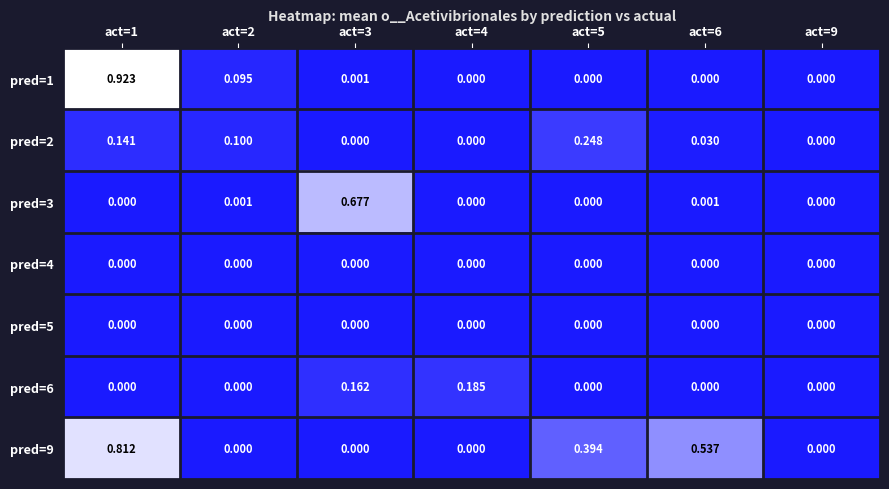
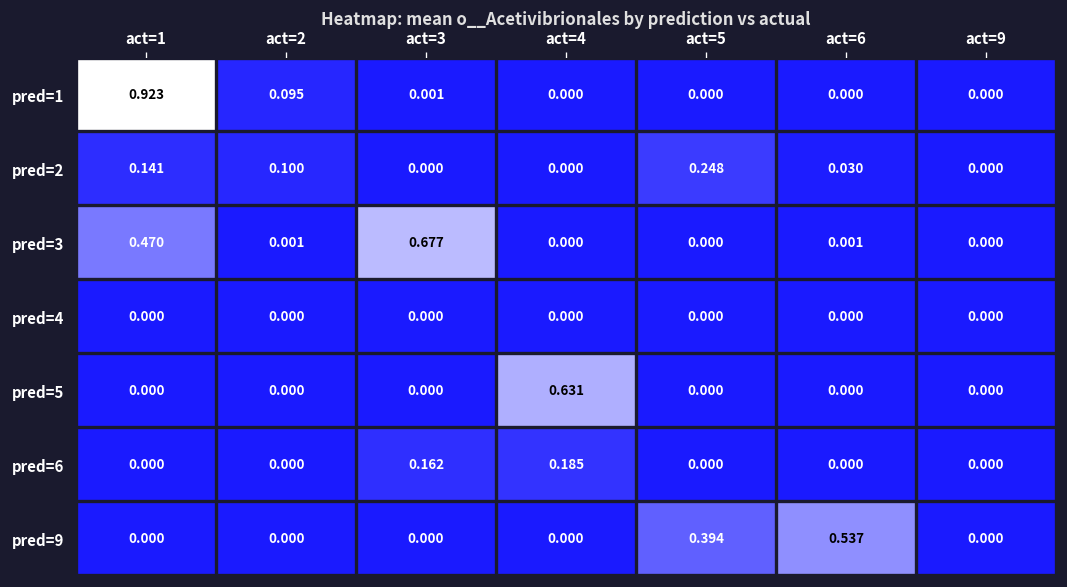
  {
    "pred=1": {
      "act=1": 0.923,
      "act=2": 0.095,
      "act=3": 0.001,
      "act=4": 0.000,
      "act=5": 0.000,
      "act=6": 0.000,
      "act=9": 0.000
    },
    "pred=2": {
      "act=1": 0.141,
      "act=2": 0.100,
      "act=3": 0.000,
      "act=4": 0.000,
      "act=5": 0.248,
      "act=6": 0.030,
      "act=9": 0.000
    },
    "pred=3": {
-     "act=1": 0.000,
+     "act=1": 0.470,
      "act=2": 0.001,
      "act=3": 0.677,
      "act=4": 0.000,
      "act=5": 0.000,
      "act=6": 0.001,
      "act=9": 0.000
    },
    "pred=4": {
      "act=1": 0.000,
      "act=2": 0.000,
      "act=3": 0.000,
      "act=4": 0.000,
      "act=5": 0.000,
      "act=6": 0.000,
      "act=9": 0.000
    },
    "pred=5": {
      "act=1": 0.000,
      "act=2": 0.000,
      "act=3": 0.000,
-     "act=4": 0.000,
+     "act=4": 0.631,
      "act=5": 0.000,
      "act=6": 0.000,
      "act=9": 0.000
    },
    "pred=6": {
      "act=1": 0.000,
      "act=2": 0.000,
      "act=3": 0.162,
      "act=4": 0.185,
      "act=5": 0.000,
      "act=6": 0.000,
      "act=9": 0.000
    },
    "pred=9": {
-     "act=1": 0.812,
+     "act=1": 0.000,
      "act=2": 0.000,
      "act=3": 0.000,
      "act=4": 0.000,
      "act=5": 0.394,
      "act=6": 0.537,
      "act=9": 0.000
    }
  }
